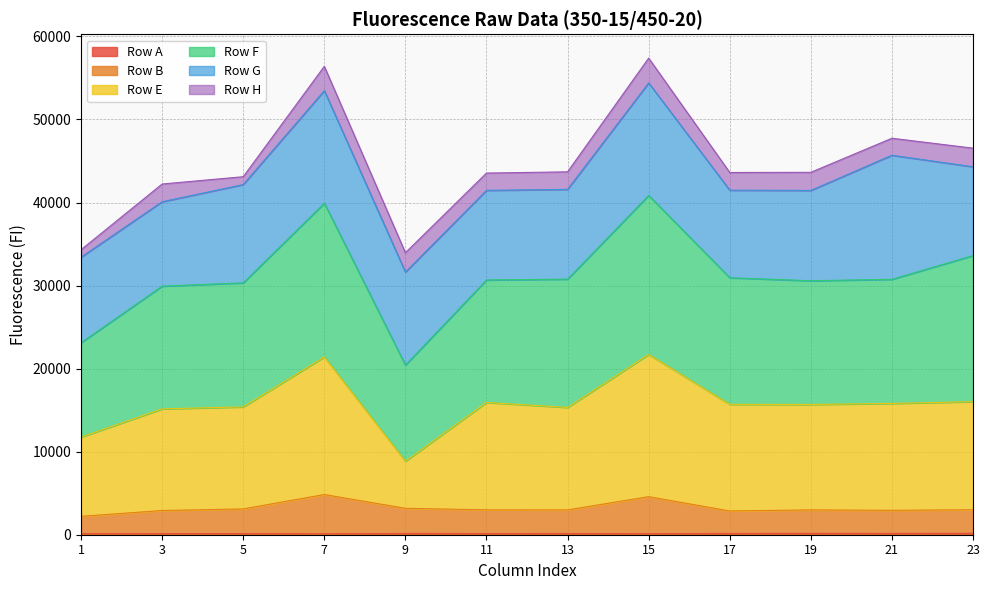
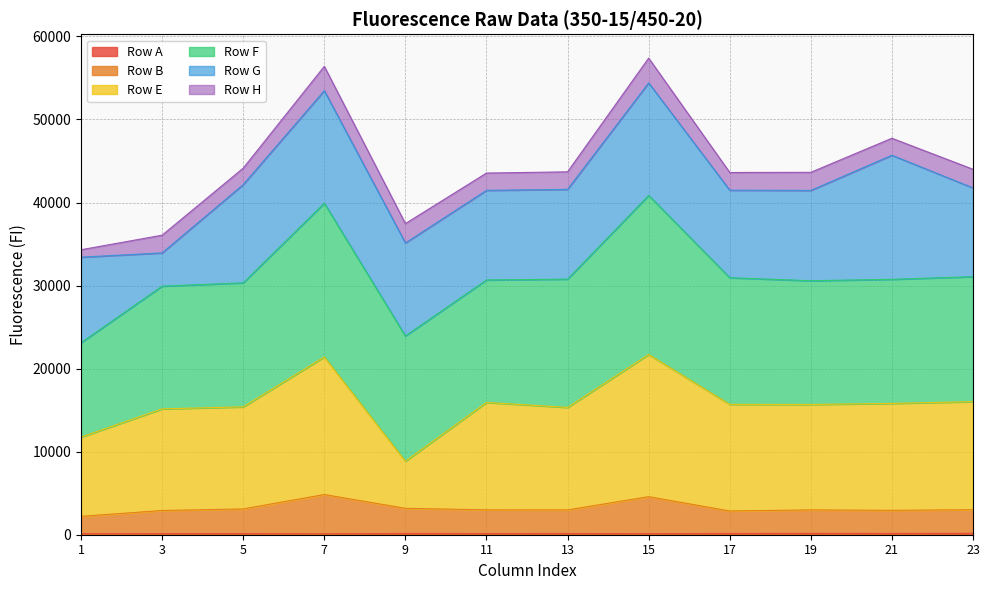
  {
    "Row E": {
      "1": 10000,
      "3": 12000,
      "5": 12000,
      "7": 17000,
      "9": 6000,
      "11": 13000,
      "13": 12000,
      "15": 17000,
      "17": 13000,
      "19": 13000,
      "21": 13000,
      "23": 13000
    },
    "Row F": {
      "1": 11000,
      "3": 15000,
      "5": 15000,
      "7": 19000,
-     "9": 12000,
+     "9": 15000,
      "11": 15000,
      "13": 15000,
      "15": 19000,
      "17": 15000,
      "19": 15000,
      "21": 15000,
-     "23": 18000
+     "23": 15000
    },
    "Row G": {
      "1": 10000,
-     "3": 10000,
+     "3": 4000,
      "5": 12000,
      "7": 14000,
      "9": 11000,
      "11": 11000,
      "13": 11000,
      "15": 14000,
      "17": 11000,
      "19": 11000,
      "21": 15000,
      "23": 11000
    },
    "Row H": {
      "1": 1000,
      "3": 2000,
-     "5": 1000,
+     "5": 2000,
      "7": 3000,
      "9": 2000,
      "11": 2000,
      "13": 2000,
      "15": 3000,
      "17": 2000,
      "19": 2000,
      "21": 2000,
      "23": 2000
    }
  }
